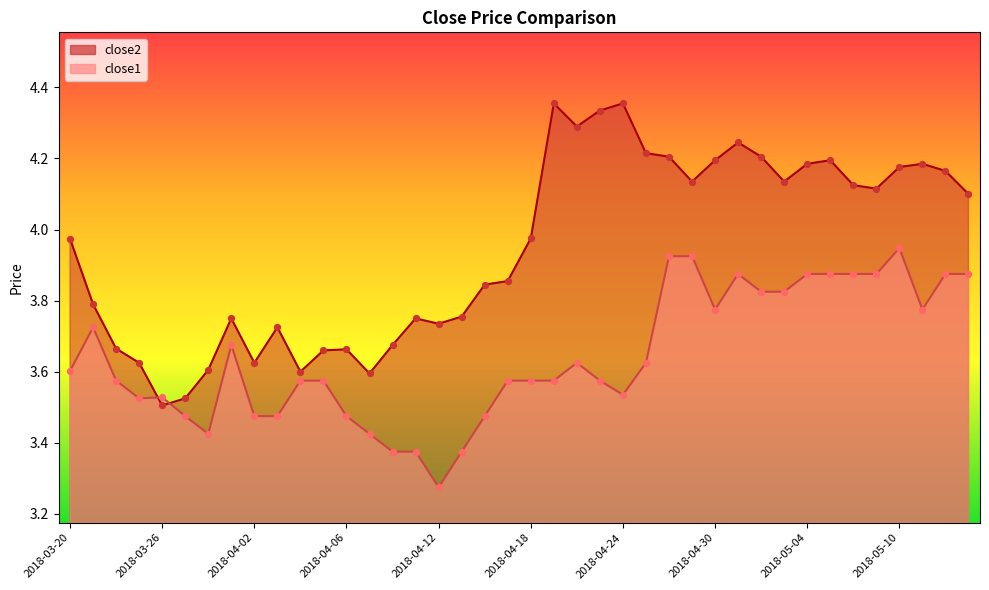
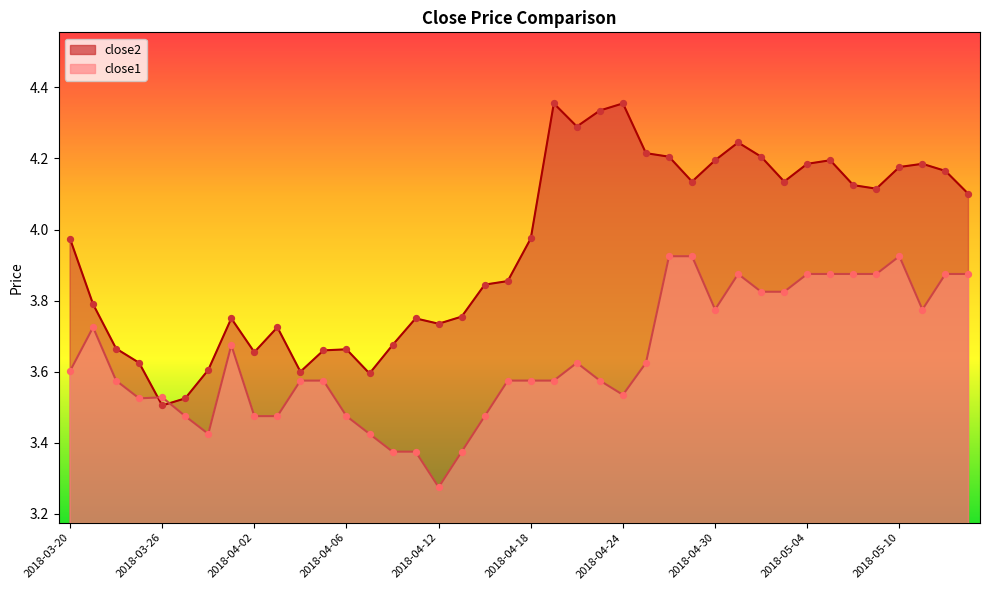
  {
    "close2": {
      "2018-03-20": 3.97,
      "2018-03-26": 3.51,
-     "2018-04-02": 3.63,
+     "2018-04-02": 3.66,
      "2018-04-06": 3.66,
      "2018-04-12": 3.74,
      "2018-04-18": 3.98,
      "2018-04-24": 4.36,
      "2018-04-30": 4.20,
      "2018-05-04": 4.19,
      "2018-05-10": 4.18
    },
    "close1": {
      "2018-03-20": 3.60,
      "2018-03-26": 3.53,
      "2018-04-02": 3.48,
      "2018-04-06": 3.48,
      "2018-04-12": 3.28,
      "2018-04-18": 3.58,
      "2018-04-24": 3.54,
      "2018-04-30": 3.78,
      "2018-05-04": 3.88,
-     "2018-05-10": 3.95
+     "2018-05-10": 3.93
    }
  }
